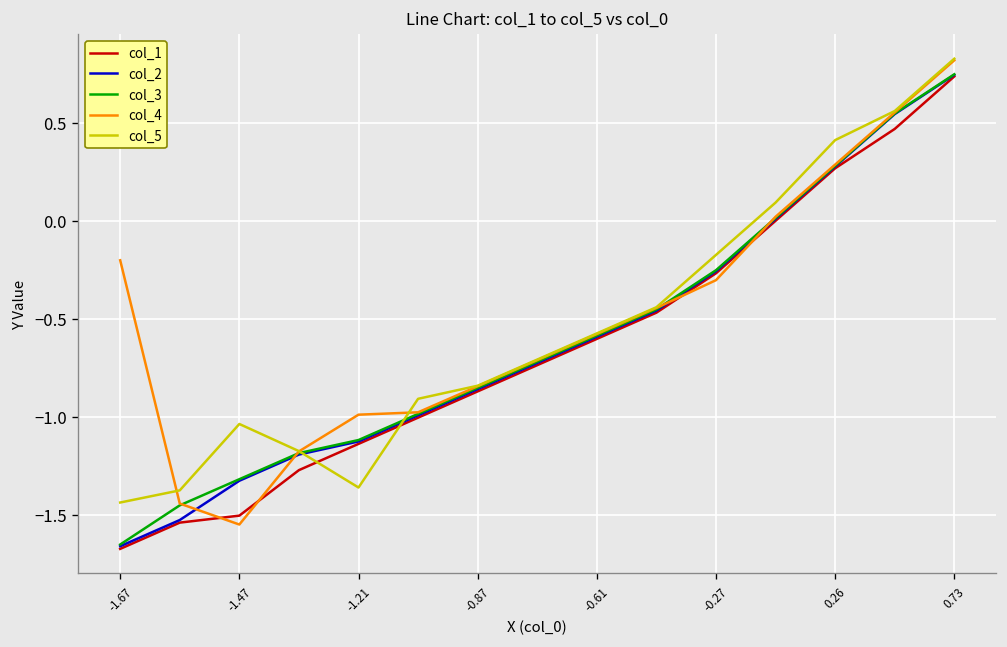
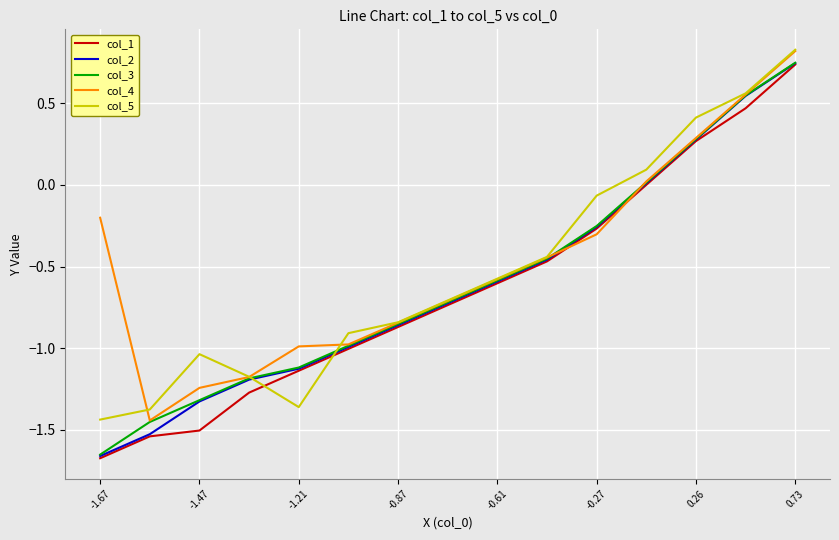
  {
    "col_1": {
      "-1.47": -1.50
    },
    "col_4": {
      "-1.67": -0.20,
-     "-1.47": -1.55,
+     "-1.47": -1.24,
      "-1.21": -0.99,
      "-0.27": -0.30
    },
    "col_5": {
      "-1.67": -1.44,
      "-1.47": -1.04,
      "-1.21": -1.36,
-     "-0.27": -0.17,
+     "-0.27": -0.07,
      "0.26": 0.41
    }
  }
